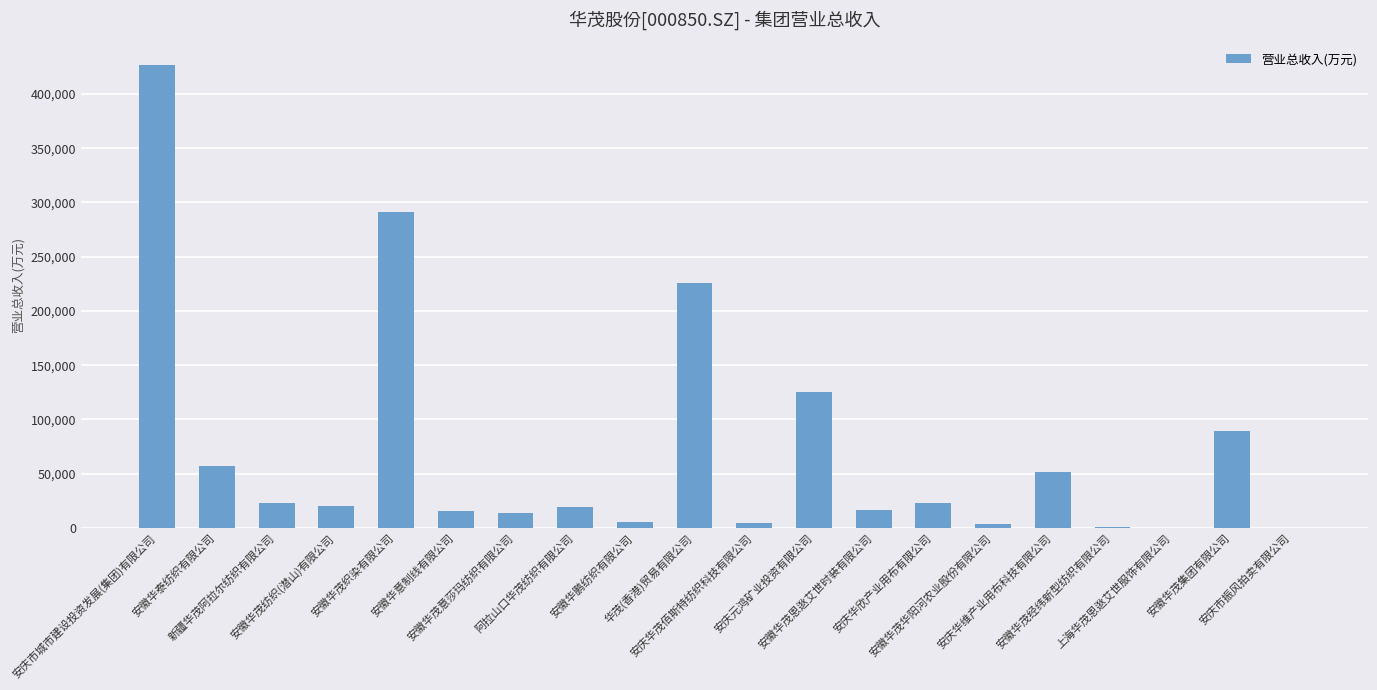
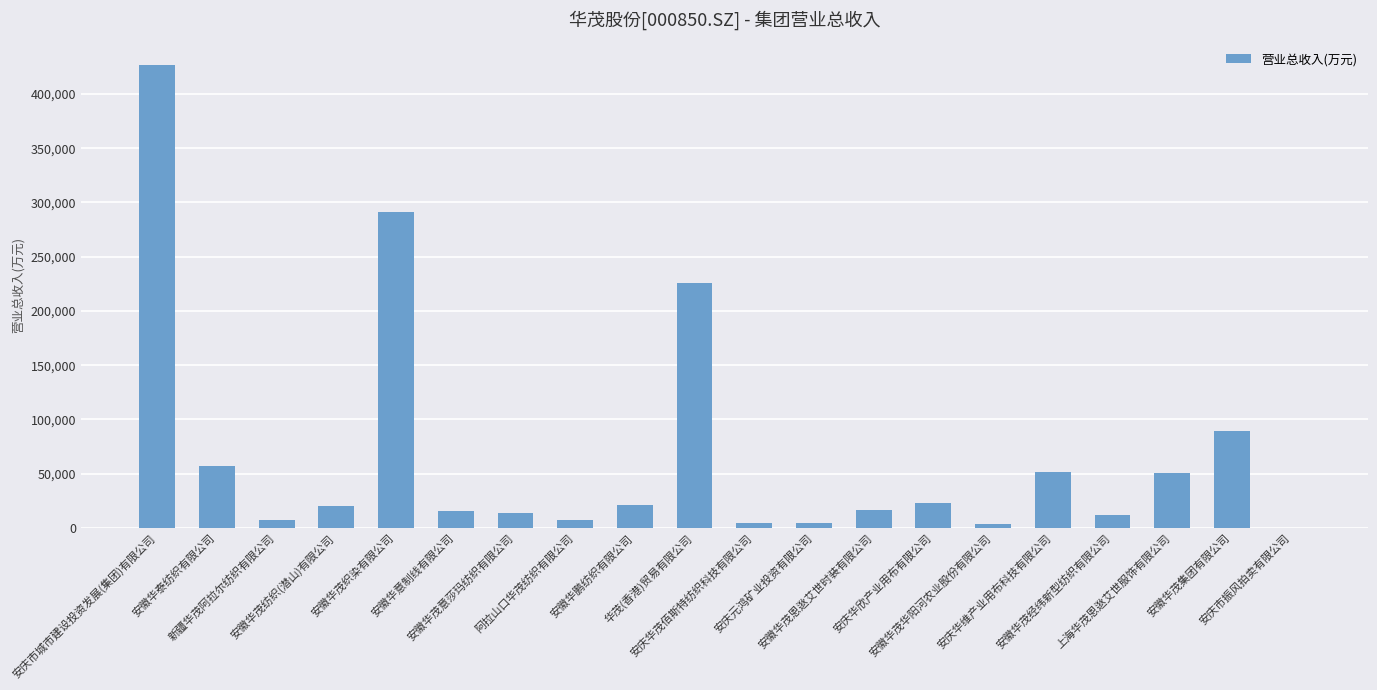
  {
    "安庆市城市建设投资发展(集团)有限公司": "427,000",
    "安徽华泰纺织有限公司": "57,000",
-   "新疆华茂阿拉尔纺织有限公司": "22,000",
+   "新疆华茂阿拉尔纺织有限公司": "8,000",
    "安徽华茂纺织(潜山)有限公司": "20,000",
    "安徽华茂织染有限公司": "291,000",
    "安徽华意制线有限公司": "16,000",
    "安徽华茂意莎玛纺织有限公司": "14,000",
-   "阿拉山口华茂纺织有限公司": "19,000",
-   "安徽华鹏纺织有限公司": "6,000",
+   "阿拉山口华茂纺织有限公司": "7,000",
+   "安徽华鹏纺织有限公司": "21,000",
    "华茂(香港)贸易有限公司": "225,000",
    "安庆华茂佰斯特纺织科技有限公司": "5,000",
-   "安庆元鸿矿业投资有限公司": "125,000",
+   "安庆元鸿矿业投资有限公司": "4,000",
    "安徽华茂恩逖艾世时装有限公司": "17,000",
    "安庆华欣产业用布有限公司": "23,000",
    "安徽华茂华阳河农业股份有限公司": "4,000",
    "安庆华维产业用布科技有限公司": "52,000",
-   "安徽华茂经纬新型纺织有限公司": "1,000",
-   "上海华茂恩逖艾世服饰有限公司": "0",
+   "安徽华茂经纬新型纺织有限公司": "11,000",
+   "上海华茂恩逖艾世服饰有限公司": "50,000",
    "安徽华茂集团有限公司": "89,000"
  }
